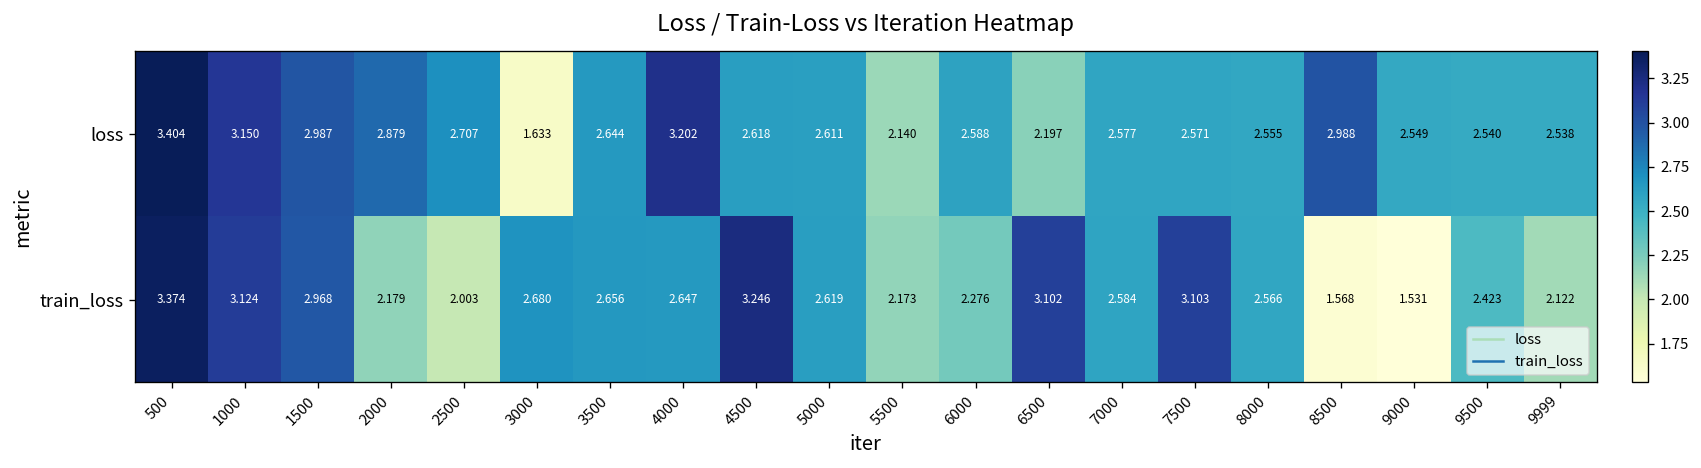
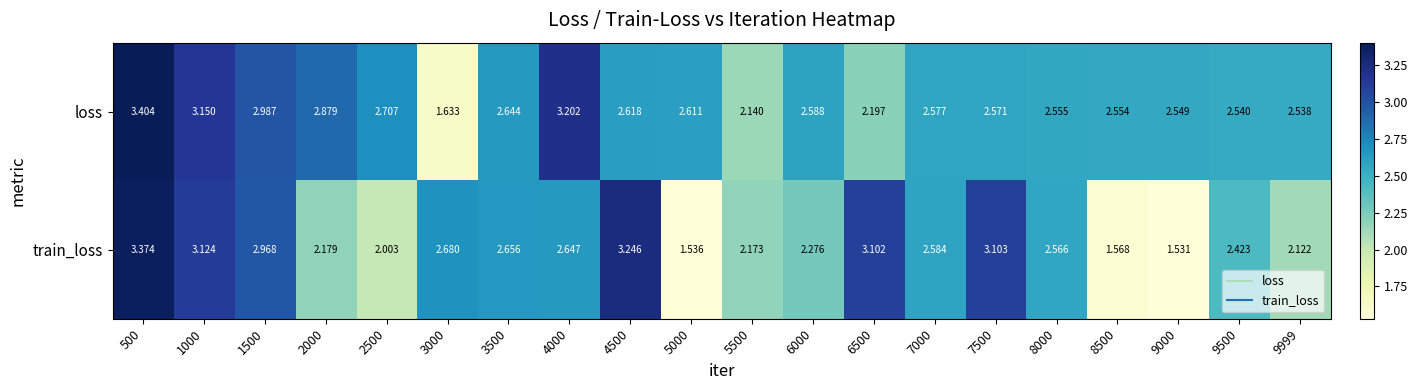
  {
    "loss": {
      "500": 3.404,
      "1000": 3.150,
      "1500": 2.987,
      "2000": 2.879,
      "2500": 2.707,
      "3000": 1.633,
      "3500": 2.644,
      "4000": 3.202,
      "4500": 2.618,
      "5000": 2.611,
      "5500": 2.140,
      "6000": 2.588,
      "6500": 2.197,
      "7000": 2.577,
      "7500": 2.571,
      "8000": 2.555,
-     "8500": 2.988,
+     "8500": 2.554,
      "9000": 2.549,
      "9500": 2.540,
      "9999": 2.538
    },
    "train_loss": {
      "500": 3.374,
      "1000": 3.124,
      "1500": 2.968,
      "2000": 2.179,
      "2500": 2.003,
      "3000": 2.680,
      "3500": 2.656,
      "4000": 2.647,
      "4500": 3.246,
-     "5000": 2.619,
+     "5000": 1.536,
      "5500": 2.173,
      "6000": 2.276,
      "6500": 3.102,
      "7000": 2.584,
      "7500": 3.103,
      "8000": 2.566,
      "8500": 1.568,
      "9000": 1.531,
      "9500": 2.423,
      "9999": 2.122
    }
  }
